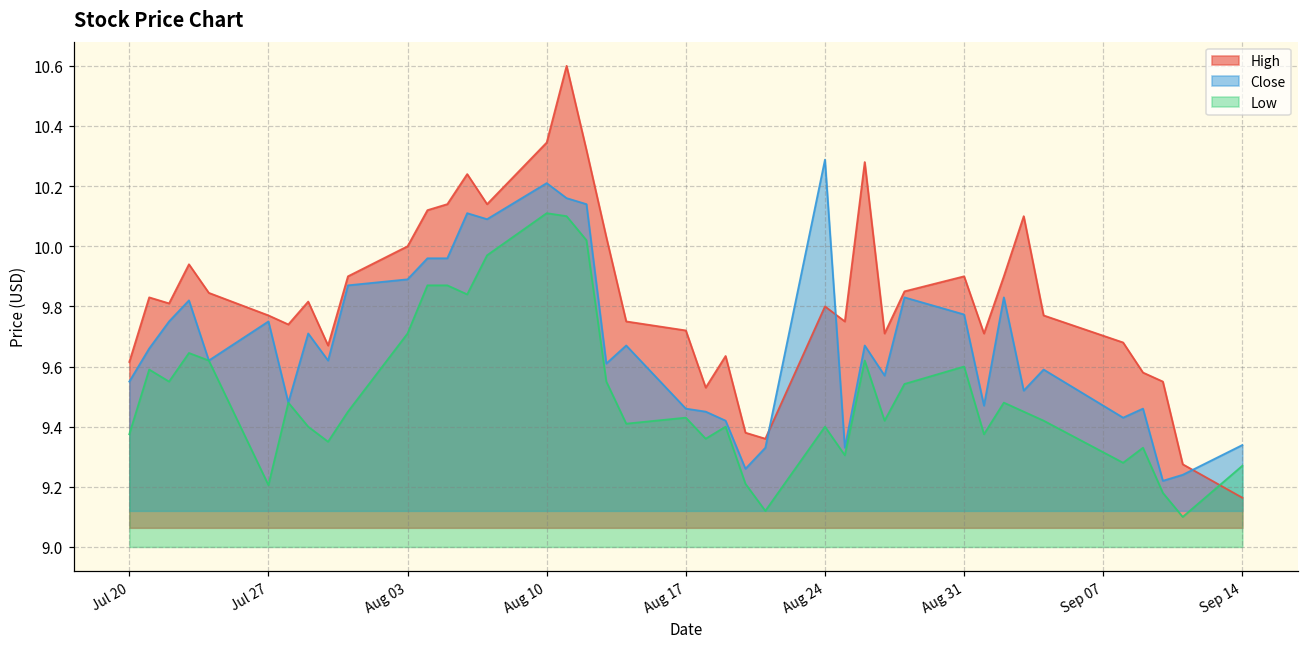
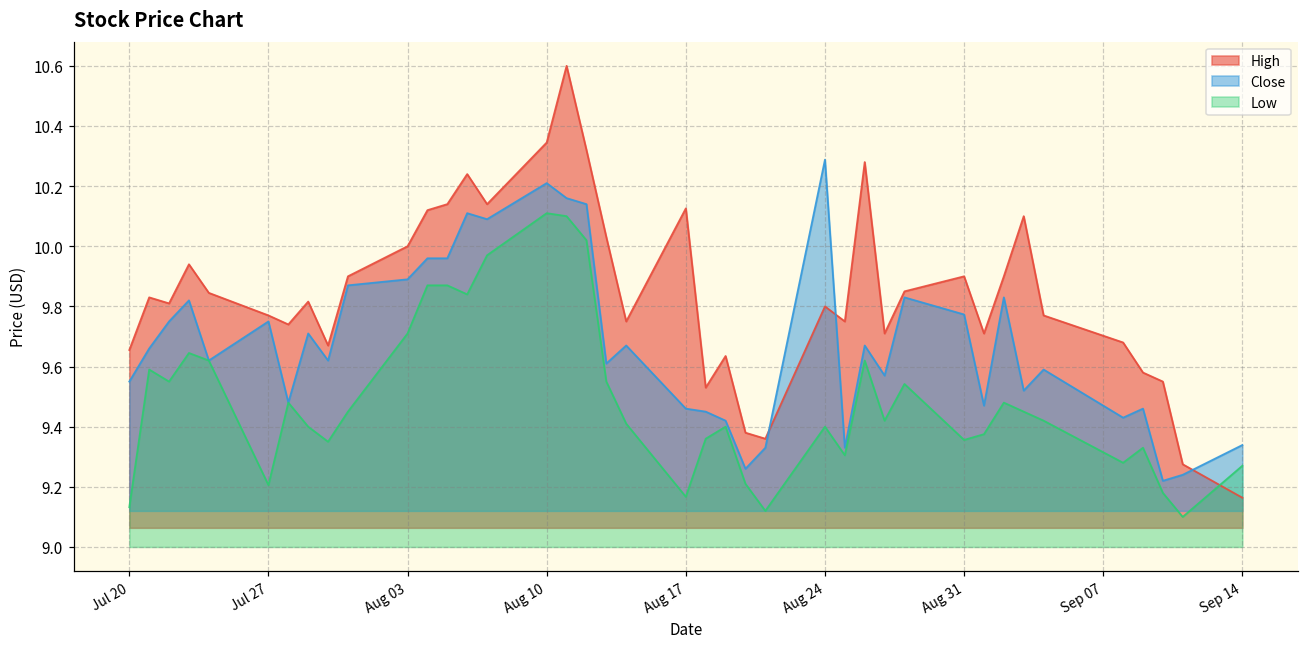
  {
    "High": {
-     "Jul 20": 9.62,
+     "Jul 20": 9.65,
      "Jul 27": 9.77,
      "Aug 03": 10.00,
      "Aug 10": 10.35,
-     "Aug 17": 9.72,
+     "Aug 17": 10.13,
      "Aug 24": 9.80,
      "Aug 31": 9.90,
      "Sep 14": 9.16
    },
    "Close": {
      "Jul 20": 9.55,
      "Jul 27": 9.75,
      "Aug 03": 9.89,
      "Aug 10": 10.21,
      "Aug 17": 9.46,
      "Aug 24": 10.29,
      "Aug 31": 9.77,
      "Sep 14": 9.34
    },
    "Low": {
-     "Jul 20": 9.38,
+     "Jul 20": 9.13,
      "Jul 27": 9.21,
      "Aug 03": 9.71,
      "Aug 10": 10.11,
-     "Aug 17": 9.43,
+     "Aug 17": 9.17,
      "Aug 24": 9.40,
-     "Aug 31": 9.60,
+     "Aug 31": 9.36,
      "Sep 14": 9.27
    }
  }
